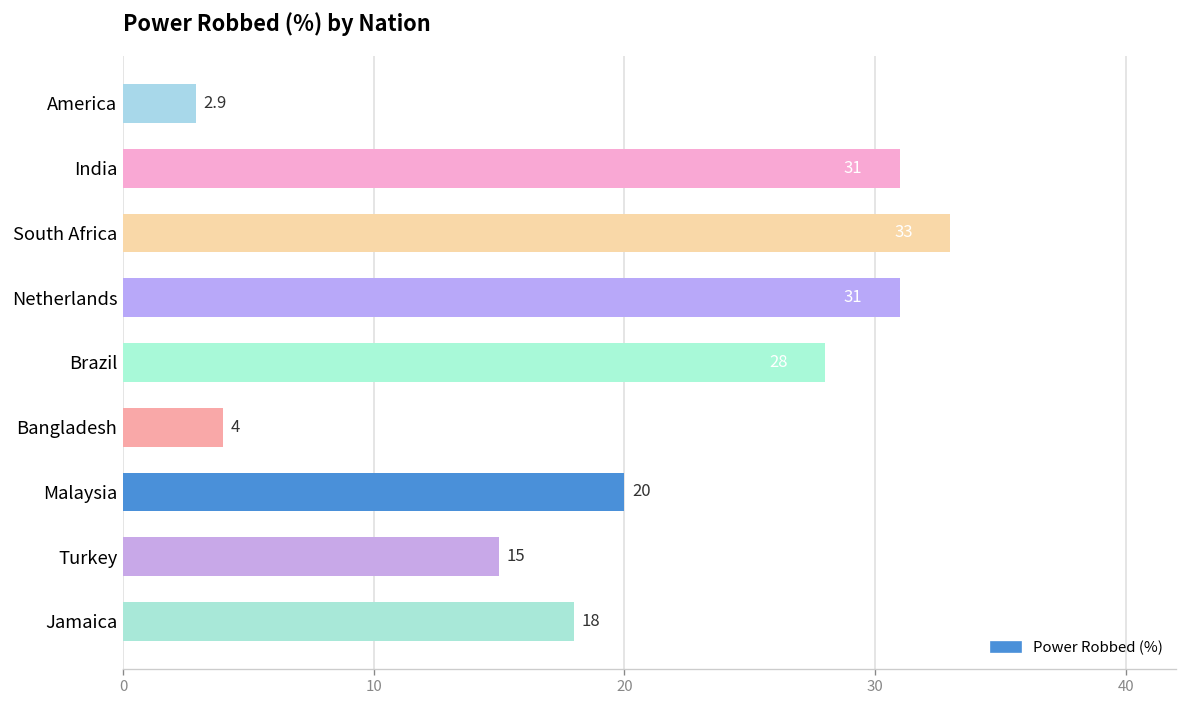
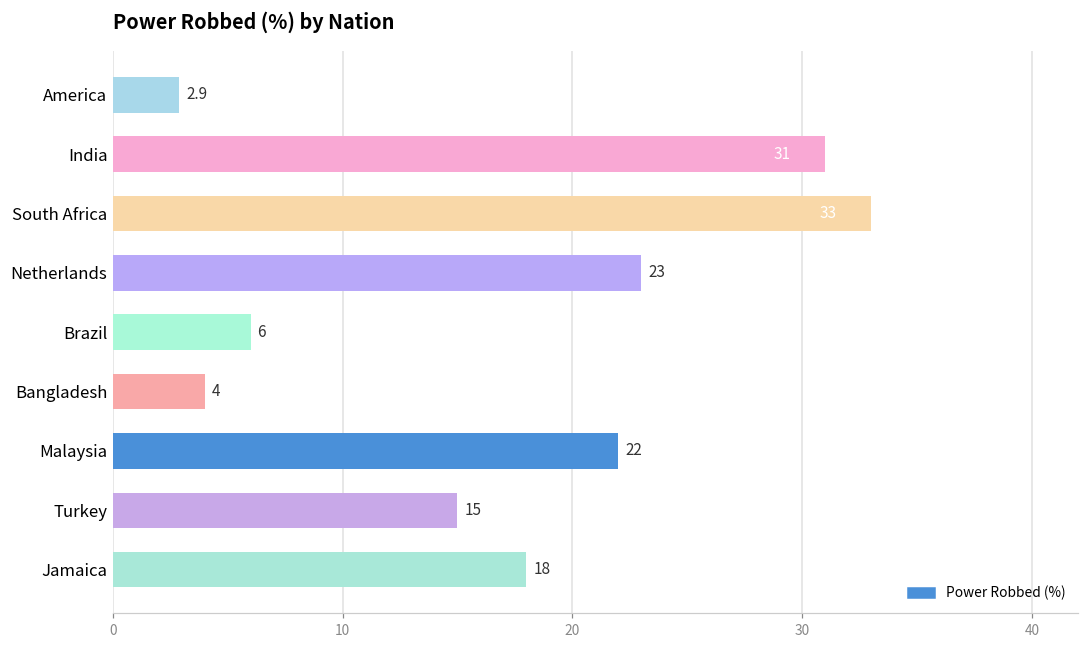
  {
    "America": 2.9,
    "India": 31,
    "South Africa": 33,
-   "Netherlands": 31,
-   "Brazil": 28,
+   "Netherlands": 23,
+   "Brazil": 6,
    "Bangladesh": 4,
-   "Malaysia": 20,
+   "Malaysia": 22,
    "Turkey": 15,
    "Jamaica": 18
  }
